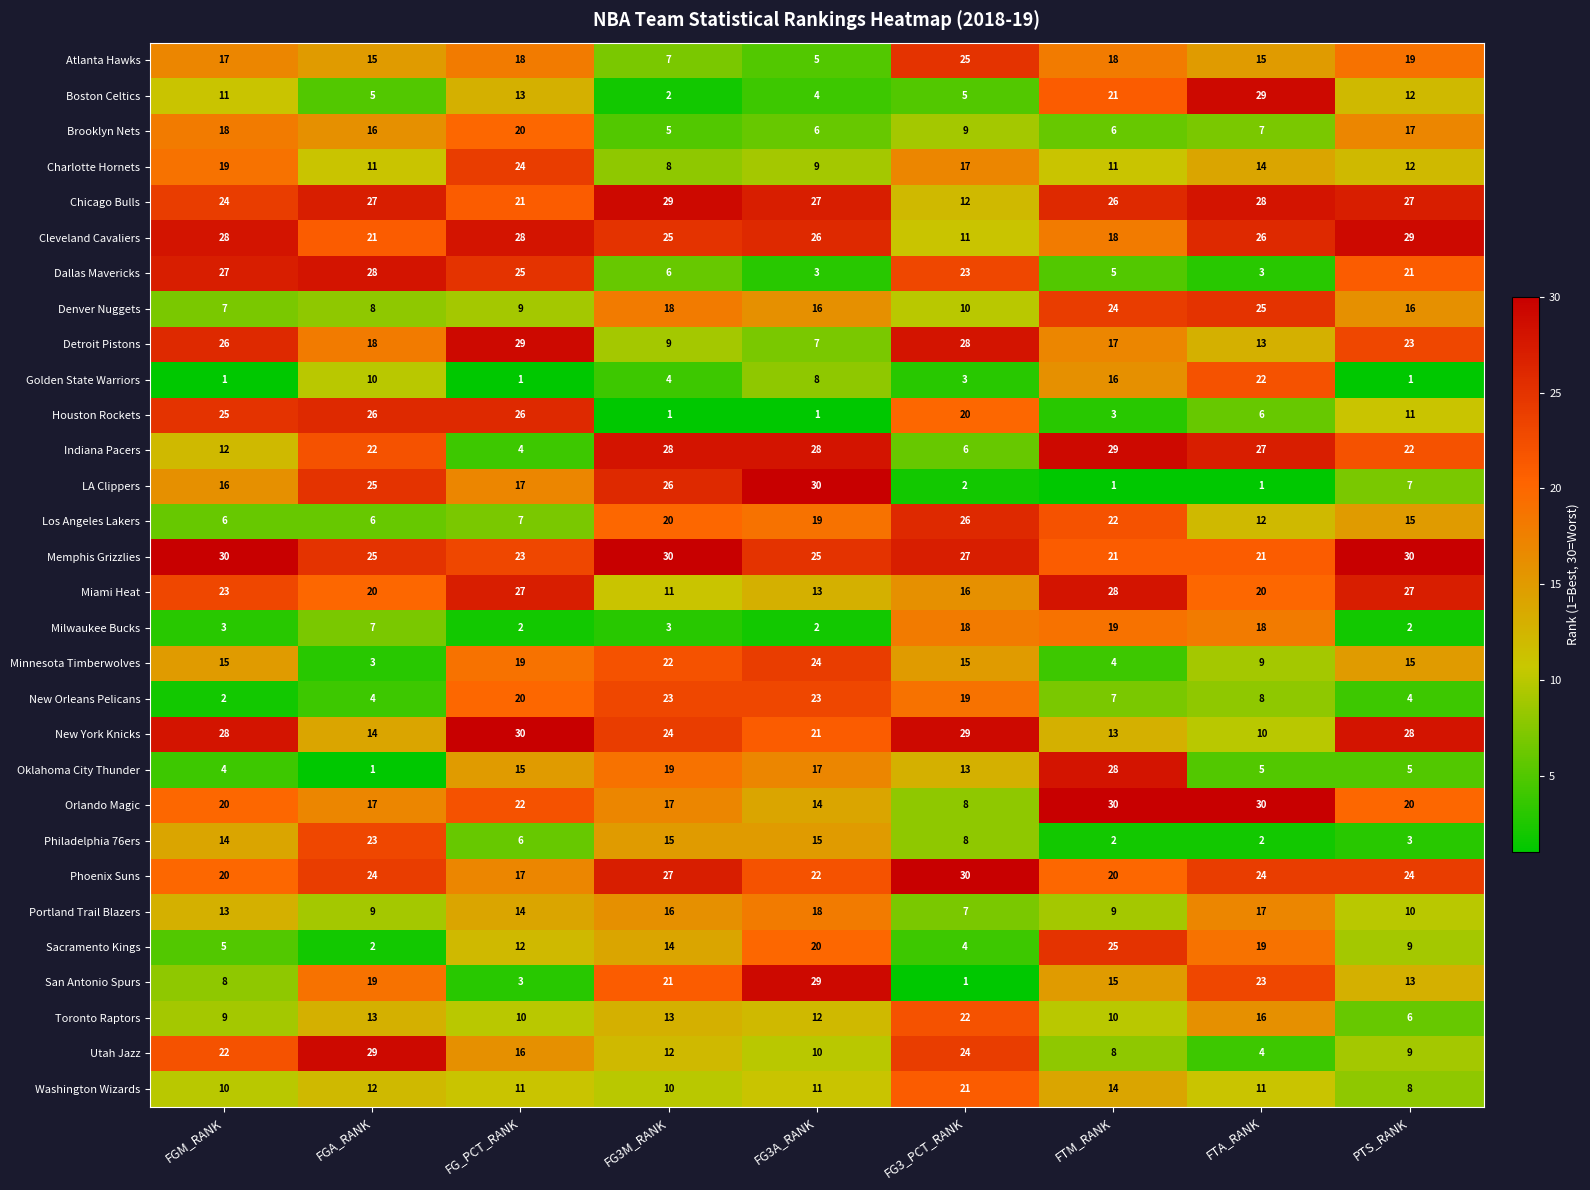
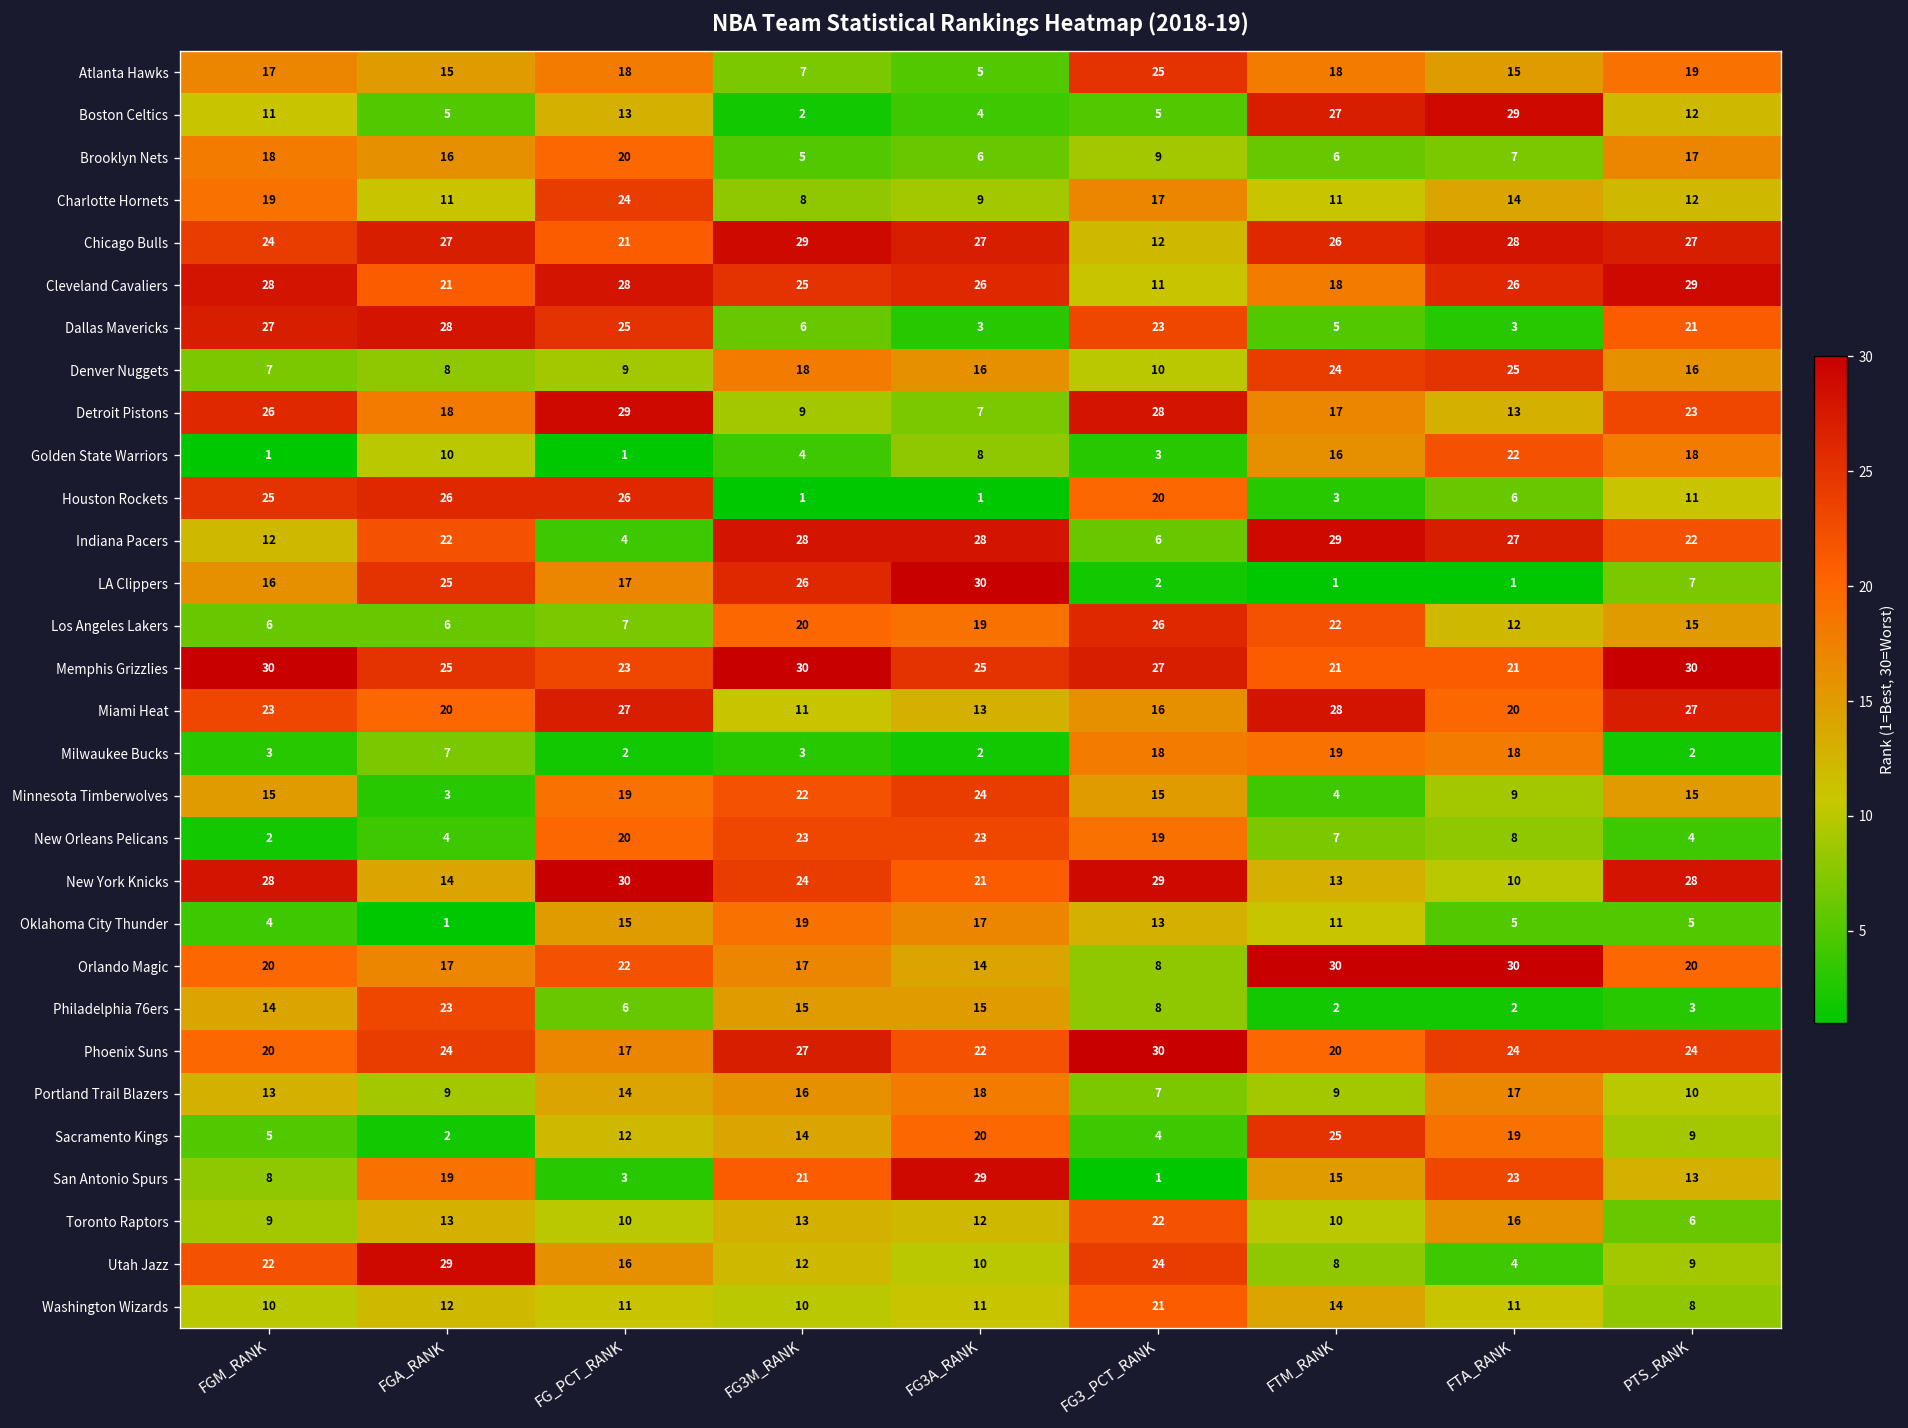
  {
    "Boston Celtics": {
      "FGM_RANK": 11,
      "FGA_RANK": 5,
      "FG_PCT_RANK": 13,
      "FG3M_RANK": 2,
      "FG3A_RANK": 4,
      "FG3_PCT_RANK": 5,
-     "FTM_RANK": 21,
+     "FTM_RANK": 27,
      "FTA_RANK": 29,
      "PTS_RANK": 12
    },
    "Golden State Warriors": {
      "FGM_RANK": 1,
      "FGA_RANK": 10,
      "FG_PCT_RANK": 1,
      "FG3M_RANK": 4,
      "FG3A_RANK": 8,
      "FG3_PCT_RANK": 3,
      "FTM_RANK": 16,
      "FTA_RANK": 22,
-     "PTS_RANK": 1
+     "PTS_RANK": 18
    },
    "Oklahoma City Thunder": {
      "FGM_RANK": 4,
      "FGA_RANK": 1,
      "FG_PCT_RANK": 15,
      "FG3M_RANK": 19,
      "FG3A_RANK": 17,
      "FG3_PCT_RANK": 13,
-     "FTM_RANK": 28,
+     "FTM_RANK": 11,
      "FTA_RANK": 5,
      "PTS_RANK": 5
    }
  }
